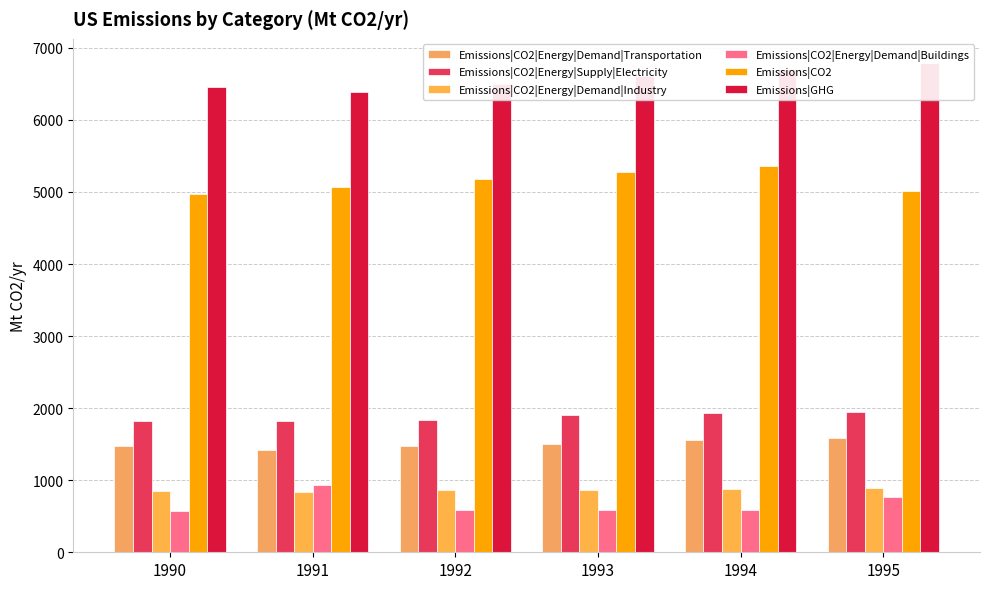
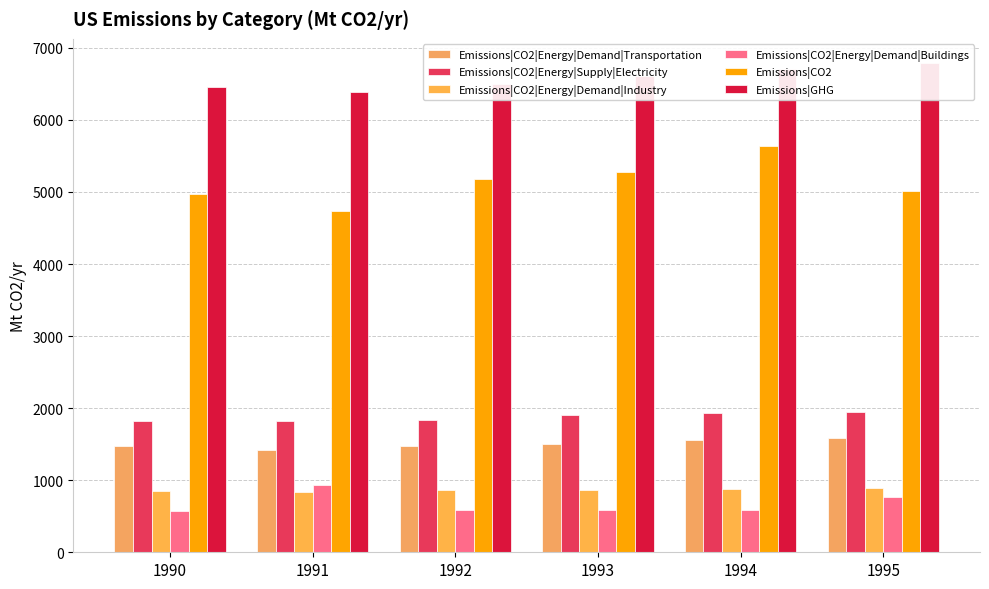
  {
    "Emissions|CO2|Energy|Demand|Buildings": {
      "1990": 600,
      "1991": 900,
      "1992": 600,
      "1993": 600,
      "1994": 600,
      "1995": 800
    },
    "Emissions|CO2": {
      "1990": 5000,
-     "1991": 5100,
+     "1991": 4700,
      "1992": 5200,
      "1993": 5300,
-     "1994": 5400,
+     "1994": 5600,
      "1995": 5000
    }
  }
